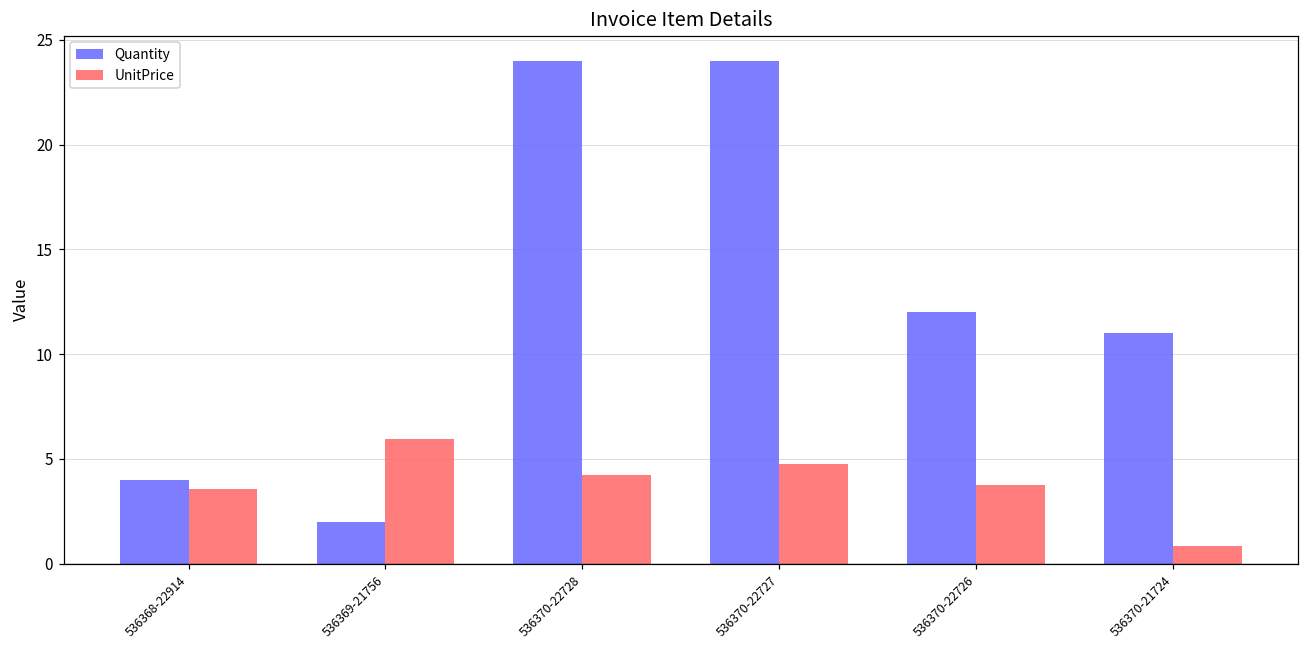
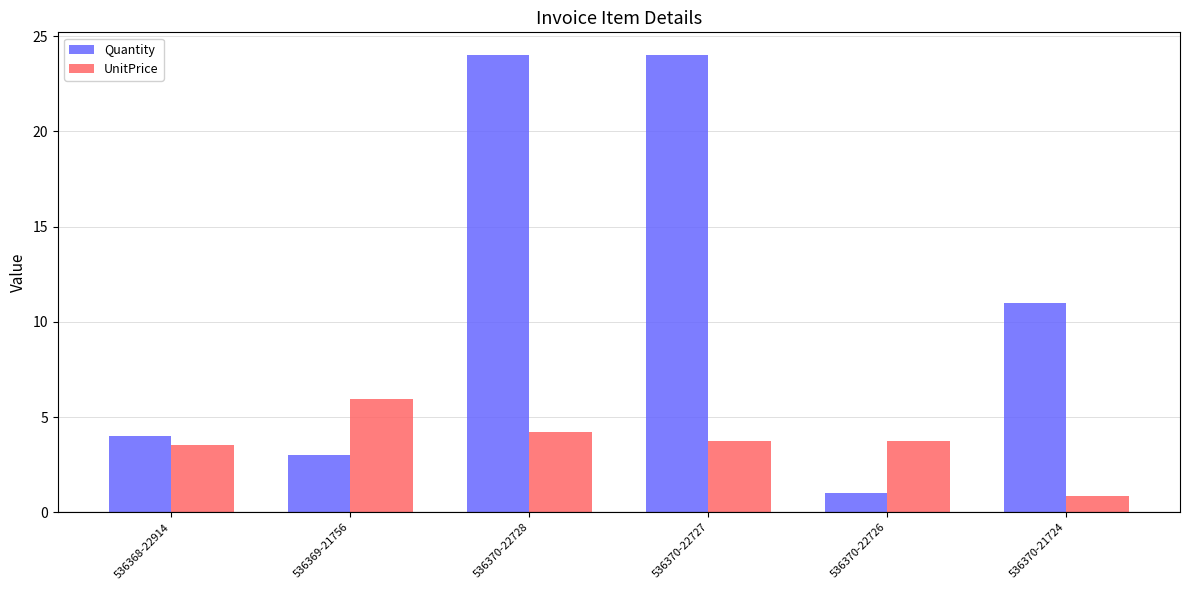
  {
    "Quantity": {
      "536368-22914": 4,
-     "536369-21756": 2,
+     "536369-21756": 3,
      "536370-22728": 24,
      "536370-22727": 24,
-     "536370-22726": 12,
+     "536370-22726": 1,
      "536370-21724": 11
    },
    "UnitPrice": {
      "536368-22914": 3.5,
      "536369-21756": 6.0,
      "536370-22728": 4.2,
-     "536370-22727": 4.8,
+     "536370-22727": 3.8,
      "536370-22726": 3.8,
      "536370-21724": 0.9
    }
  }
